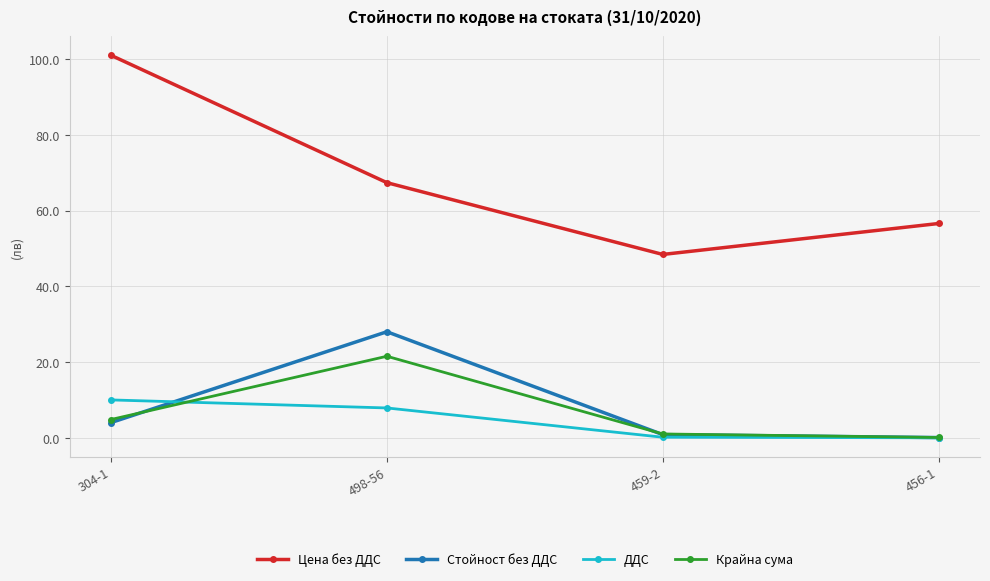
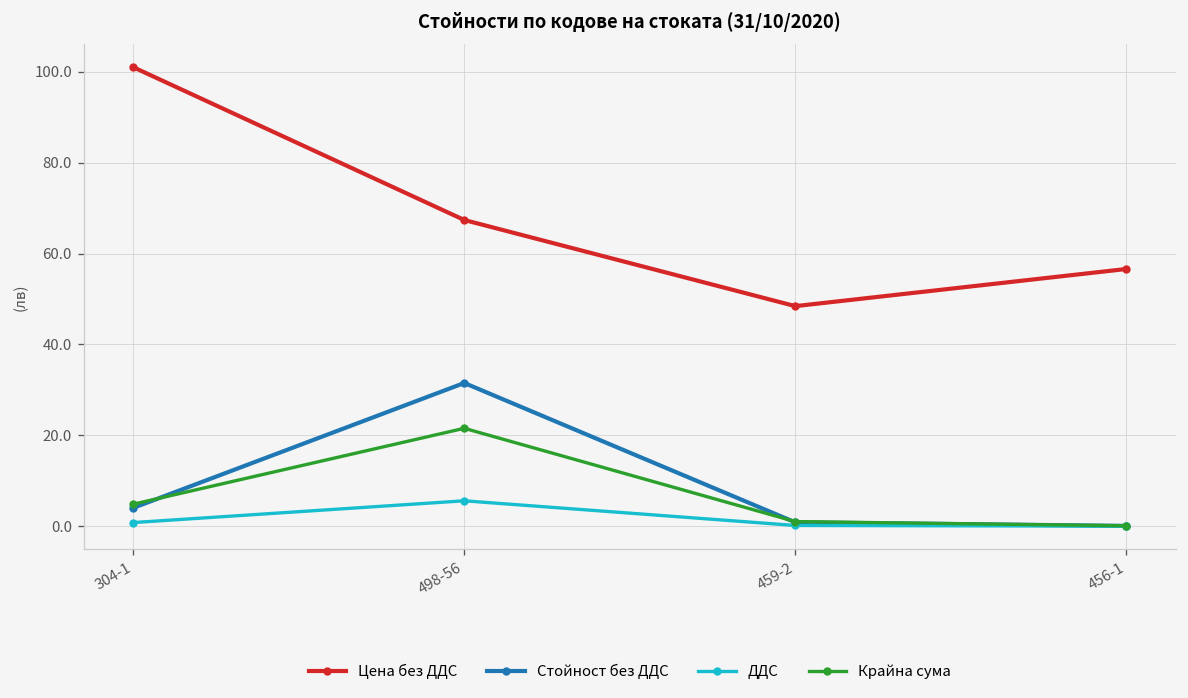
  {
    "Цена без ДДС": {
      "304-1": 101,
      "498-56": 67,
      "459-2": 48,
      "456-1": 57
    },
    "Стойност без ДДС": {
      "304-1": 4,
-     "498-56": 28
+     "498-56": 32
    },
    "ДДС": {
-     "304-1": 10,
-     "498-56": 8,
+     "304-1": 1,
+     "498-56": 6,
      "459-2": 0
    },
    "Крайна сума": {
      "304-1": 5,
      "498-56": 22
    }
  }
